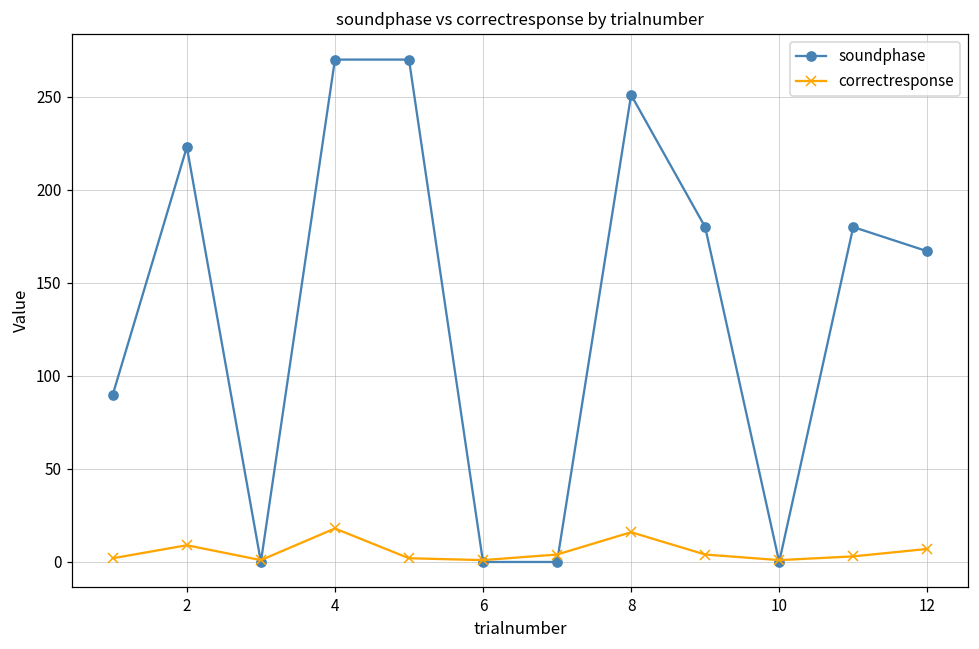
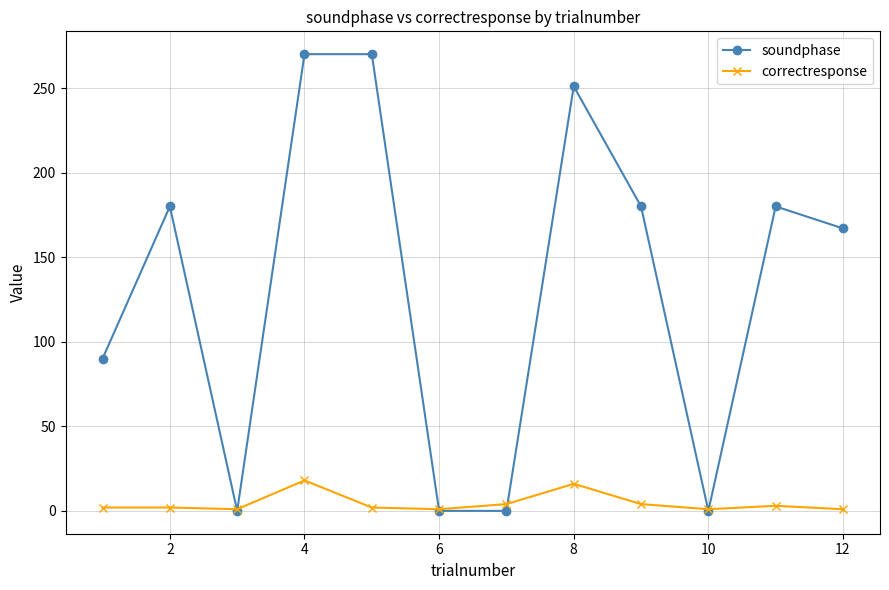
  {
    "soundphase": {
-     "2": 223,
+     "2": 180,
      "4": 270,
      "8": 251,
      "12": 167
    },
    "correctresponse": {
-     "2": 9,
+     "2": 2,
      "4": 18,
      "8": 16,
-     "12": 7
+     "12": 1
    }
  }
